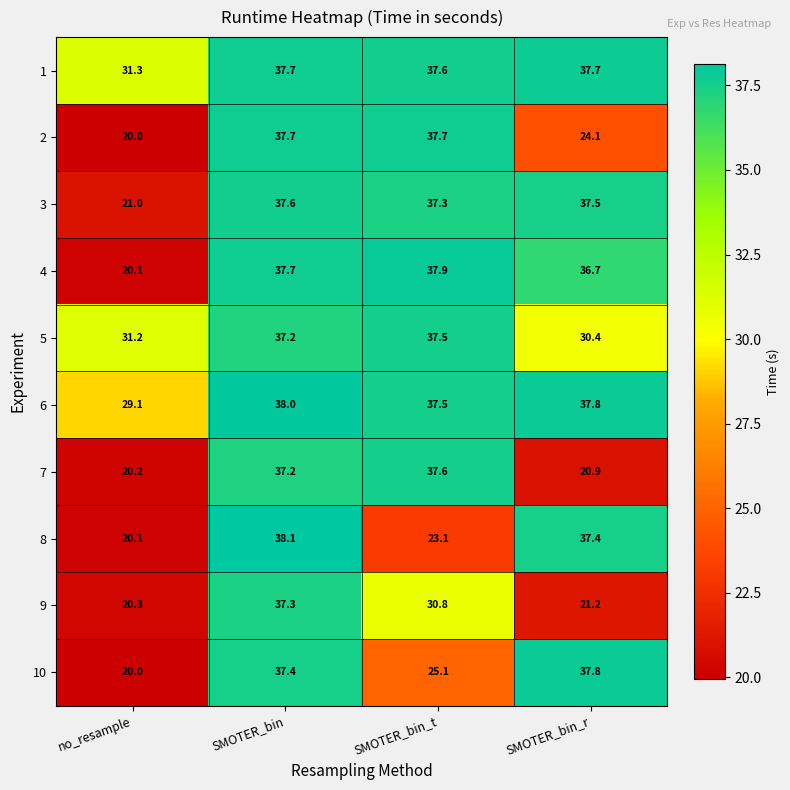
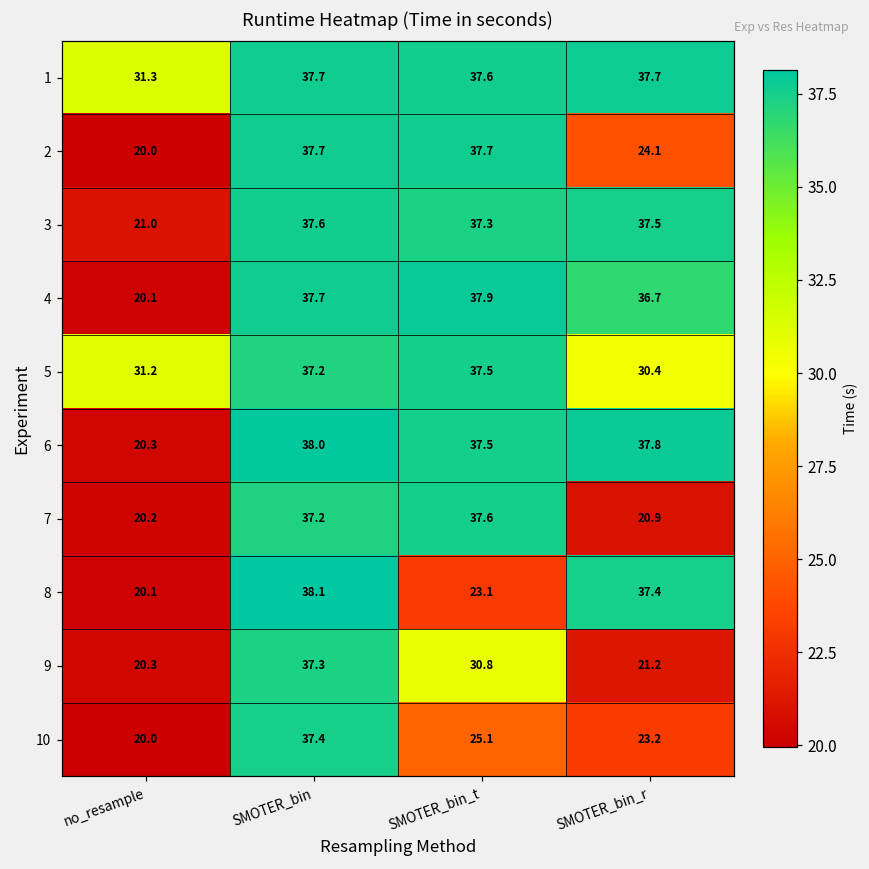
  {
    "1": {
      "no_resample": 31.3,
      "SMOTER_bin": 37.7,
      "SMOTER_bin_t": 37.6,
      "SMOTER_bin_r": 37.7
    },
    "2": {
      "no_resample": 20.0,
      "SMOTER_bin": 37.7,
      "SMOTER_bin_t": 37.7,
      "SMOTER_bin_r": 24.1
    },
    "3": {
      "no_resample": 21.0,
      "SMOTER_bin": 37.6,
      "SMOTER_bin_t": 37.3,
      "SMOTER_bin_r": 37.5
    },
    "4": {
      "no_resample": 20.1,
      "SMOTER_bin": 37.7,
      "SMOTER_bin_t": 37.9,
      "SMOTER_bin_r": 36.7
    },
    "5": {
      "no_resample": 31.2,
      "SMOTER_bin": 37.2,
      "SMOTER_bin_t": 37.5,
      "SMOTER_bin_r": 30.4
    },
    "6": {
-     "no_resample": 29.1,
+     "no_resample": 20.3,
      "SMOTER_bin": 38.0,
      "SMOTER_bin_t": 37.5,
      "SMOTER_bin_r": 37.8
    },
    "7": {
      "no_resample": 20.2,
      "SMOTER_bin": 37.2,
      "SMOTER_bin_t": 37.6,
      "SMOTER_bin_r": 20.9
    },
    "8": {
      "no_resample": 20.1,
      "SMOTER_bin": 38.1,
      "SMOTER_bin_t": 23.1,
      "SMOTER_bin_r": 37.4
    },
    "9": {
      "no_resample": 20.3,
      "SMOTER_bin": 37.3,
      "SMOTER_bin_t": 30.8,
      "SMOTER_bin_r": 21.2
    },
    "10": {
      "no_resample": 20.0,
      "SMOTER_bin": 37.4,
      "SMOTER_bin_t": 25.1,
-     "SMOTER_bin_r": 37.8
+     "SMOTER_bin_r": 23.2
    }
  }
